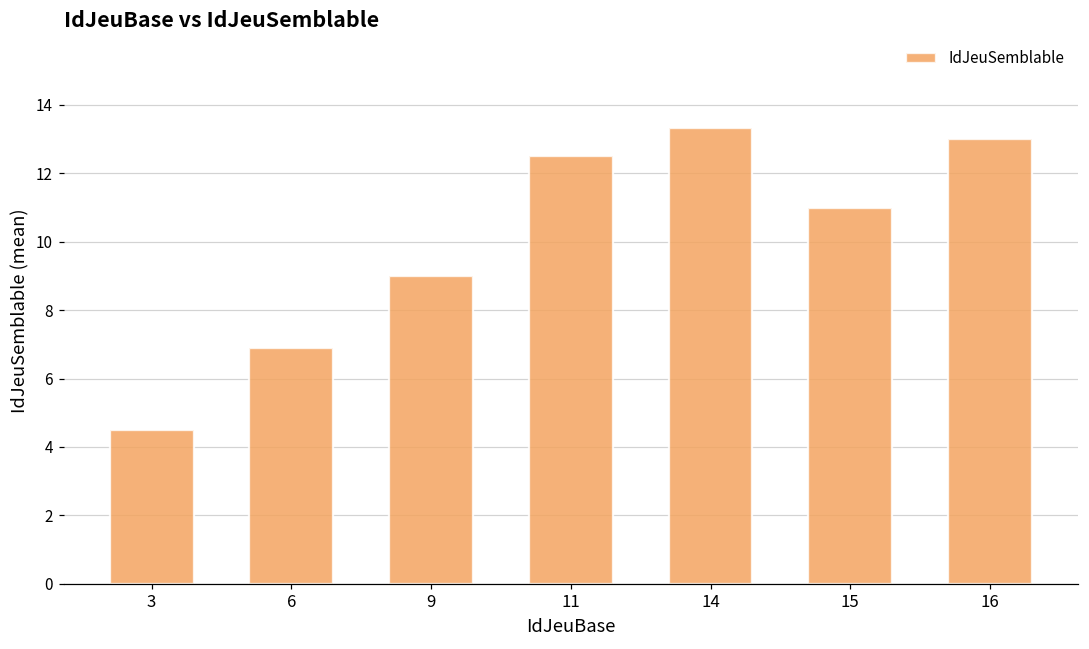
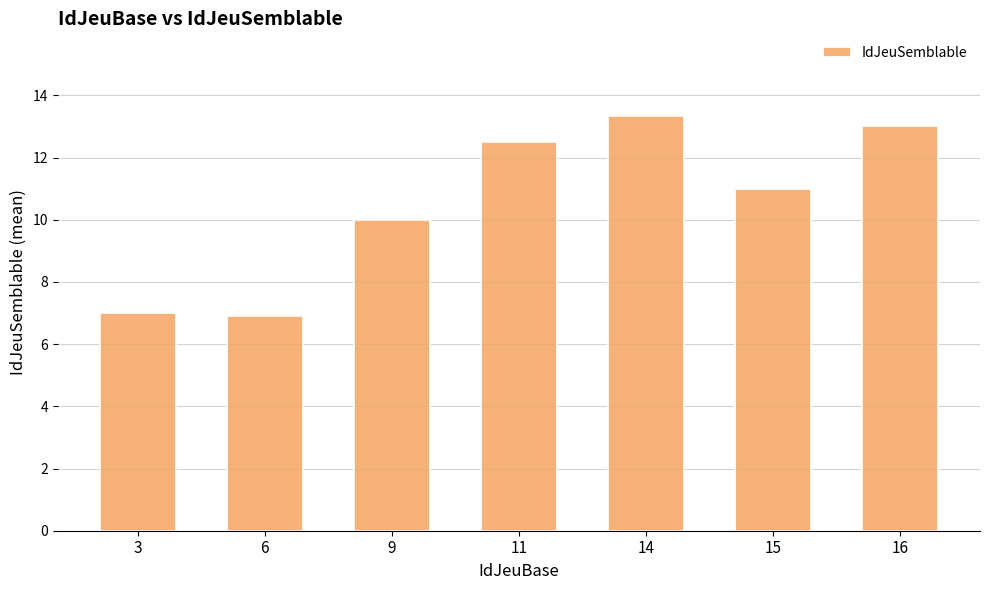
  {
-   "3": 4.5,
+   "3": 7.0,
    "6": 6.9,
-   "9": 9,
+   "9": 10,
    "11": 12.5,
    "14": 13.3,
    "15": 11.0,
    "16": 13.0
  }
